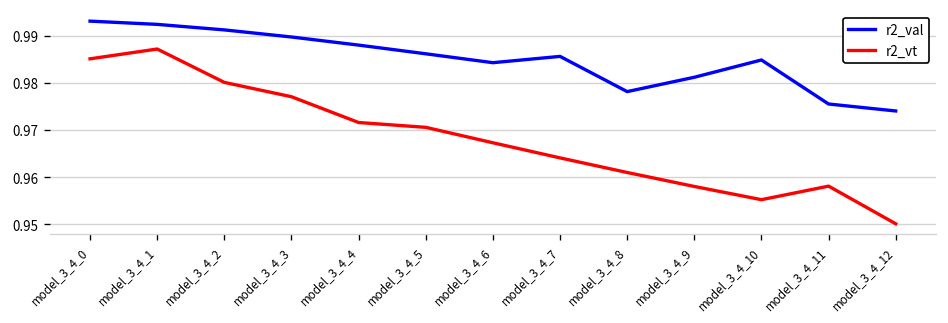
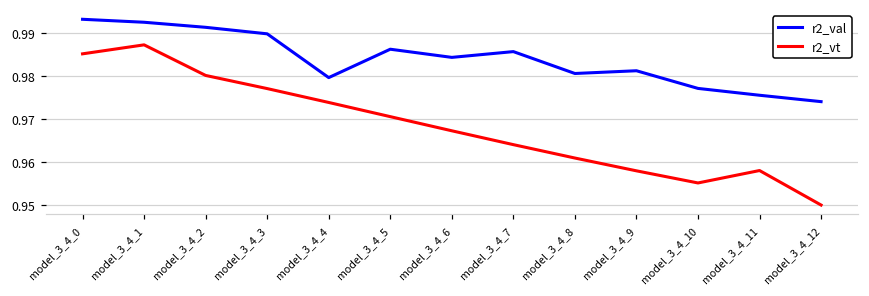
  {
    "r2_val": {
      "model_3_4_0": 0.993,
      "model_3_4_1": 0.992,
      "model_3_4_2": 0.991,
      "model_3_4_3": 0.990,
-     "model_3_4_4": 0.988,
+     "model_3_4_4": 0.980,
      "model_3_4_5": 0.986,
      "model_3_4_6": 0.984,
      "model_3_4_7": 0.986,
-     "model_3_4_8": 0.978,
+     "model_3_4_8": 0.981,
      "model_3_4_9": 0.981,
-     "model_3_4_10": 0.985,
+     "model_3_4_10": 0.977,
      "model_3_4_11": 0.976,
      "model_3_4_12": 0.974
    },
    "r2_vt": {
      "model_3_4_0": 0.985,
      "model_3_4_1": 0.987,
      "model_3_4_2": 0.980,
      "model_3_4_3": 0.977,
-     "model_3_4_4": 0.972,
+     "model_3_4_4": 0.974,
      "model_3_4_5": 0.971,
      "model_3_4_6": 0.967,
      "model_3_4_7": 0.964,
      "model_3_4_8": 0.961,
      "model_3_4_9": 0.958,
      "model_3_4_10": 0.955,
      "model_3_4_11": 0.958,
      "model_3_4_12": 0.950
    }
  }
